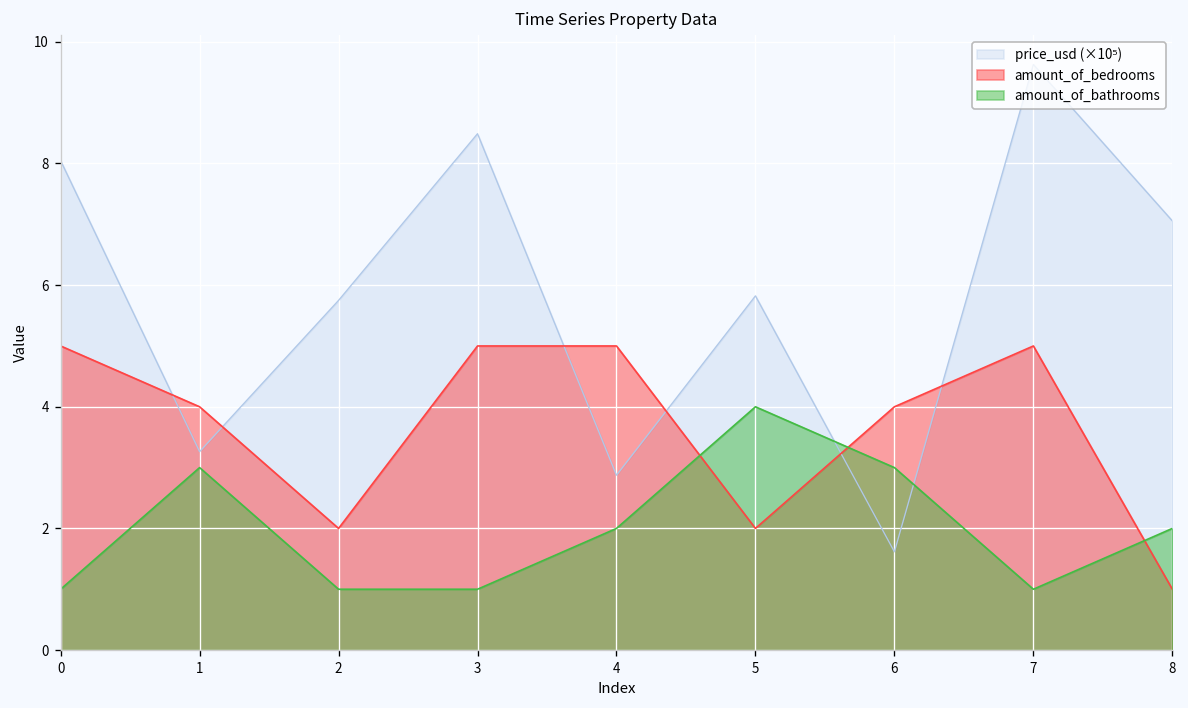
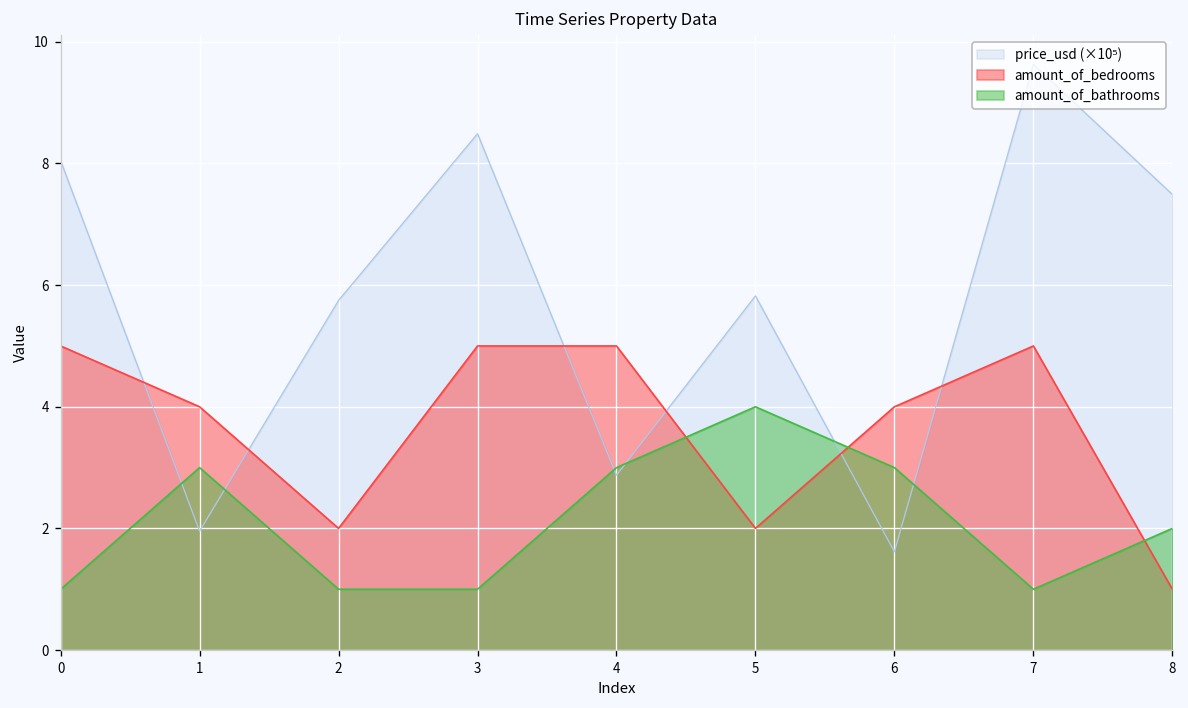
  {
    "price_usd (×10⁵)": {
      "0": 8.0,
-     "1": 3.3,
+     "1": 2.0,
      "2": 5.7,
      "3": 8.5,
      "4": 2.9,
      "5": 5.8,
      "6": 1.6,
-     "8": 7.1
+     "8": 7.5
    },
    "amount_of_bedrooms": {
      "0": 5.0,
      "1": 4.0,
      "2": 2.0,
      "3": 5.0,
      "4": 5.0,
      "5": 2.0,
      "6": 4.0,
      "7": 5.0,
      "8": 1.0
    },
    "amount_of_bathrooms": {
      "0": 1,
      "1": 3,
      "2": 1,
      "3": 1,
-     "4": 2,
+     "4": 3,
      "5": 4,
      "6": 3,
      "7": 1,
      "8": 2
    }
  }
